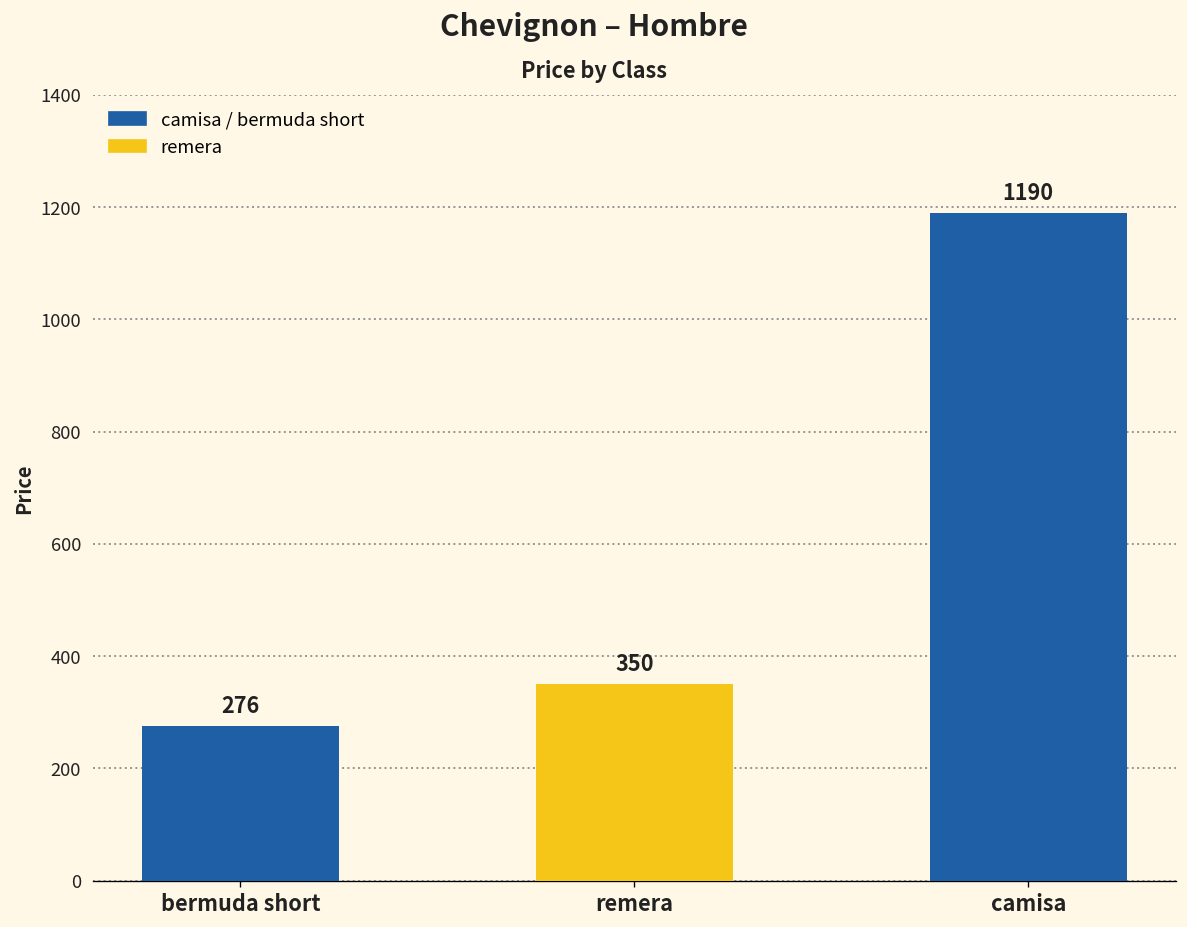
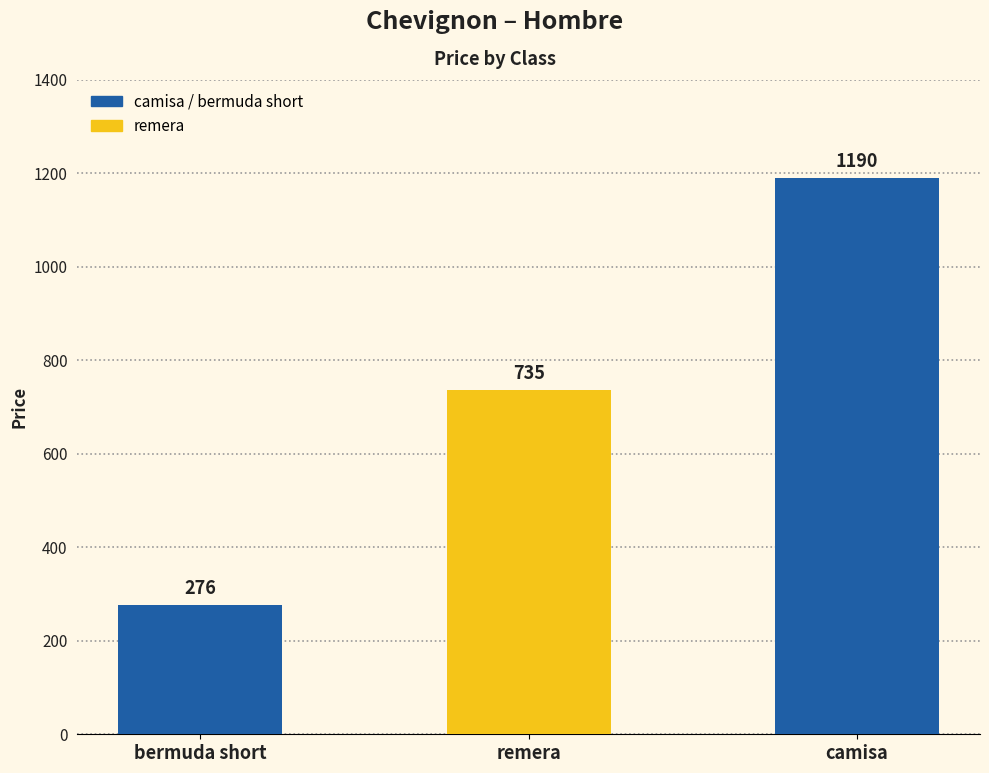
  {
    "bermuda short": 276,
-   "remera": 350,
+   "remera": 735,
    "camisa": 1190
  }
